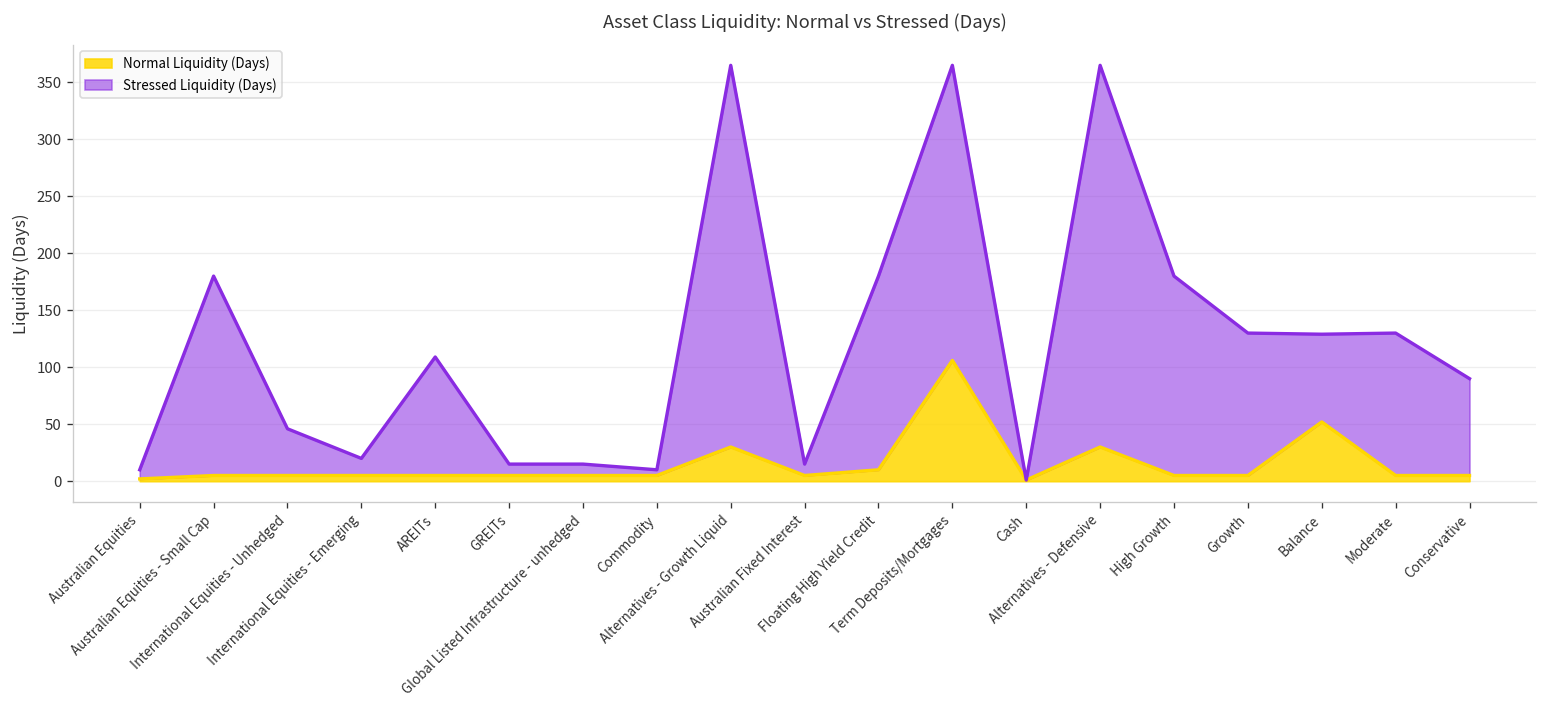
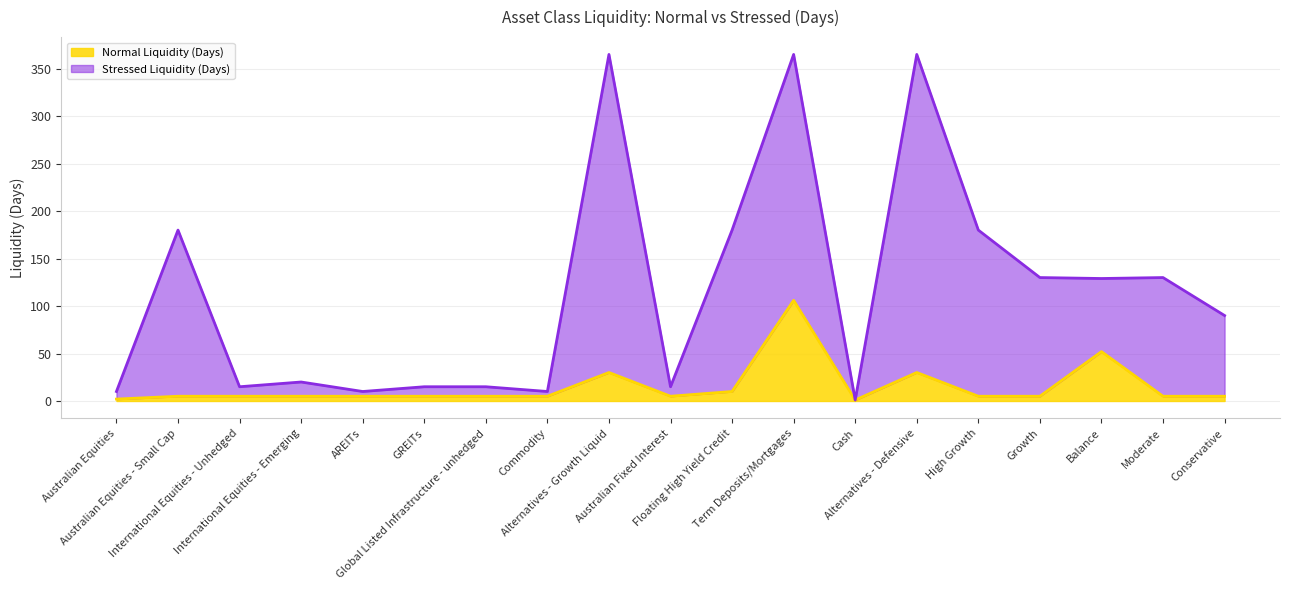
  {
    "Normal Liquidity (Days)": {
      "Australian Equities": 0,
      "Australian Equities - Small Cap": 10,
      "International Equities - Unhedged": 10,
      "International Equities - Emerging": 10,
      "AREITs": 10,
      "GREITs": 10,
      "Global Listed Infrastructure - unhedged": 10,
      "Commodity": 10,
      "Alternatives - Growth Liquid": 30,
      "Australian Fixed Interest": 10,
      "Floating High Yield Credit": 10,
      "Term Deposits/Mortgages": 110,
      "Alternatives - Defensive": 30,
      "High Growth": 10,
      "Growth": 10,
      "Balance": 50,
      "Moderate": 10,
      "Conservative": 10
    },
    "Stressed Liquidity (Days)": {
      "Australian Equities": 10,
      "Australian Equities - Small Cap": 180,
-     "International Equities - Unhedged": 50,
+     "International Equities - Unhedged": 20,
      "International Equities - Emerging": 20,
-     "AREITs": 110,
+     "AREITs": 10,
      "GREITs": 20,
      "Global Listed Infrastructure - unhedged": 20,
      "Commodity": 10,
      "Alternatives - Growth Liquid": 370,
      "Australian Fixed Interest": 20,
      "Floating High Yield Credit": 180,
      "Term Deposits/Mortgages": 370,
      "Alternatives - Defensive": 370,
      "High Growth": 180,
      "Growth": 130,
      "Balance": 130,
      "Moderate": 130,
      "Conservative": 90
    }
  }
